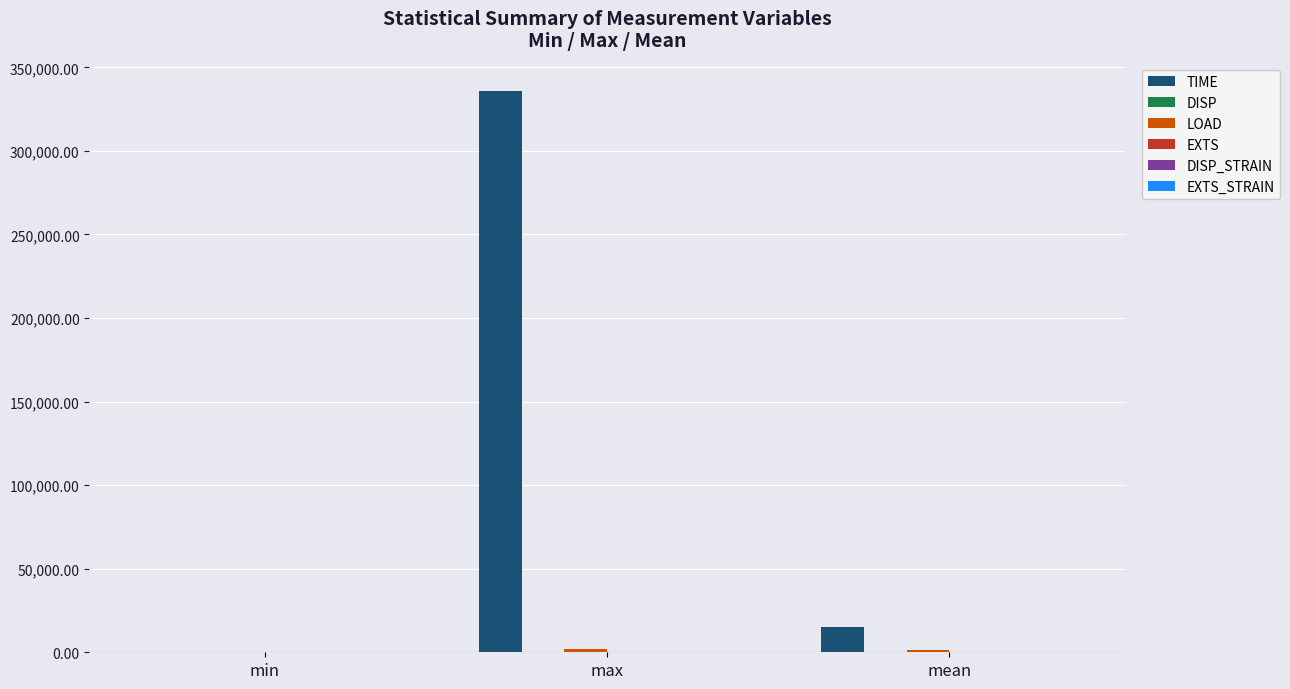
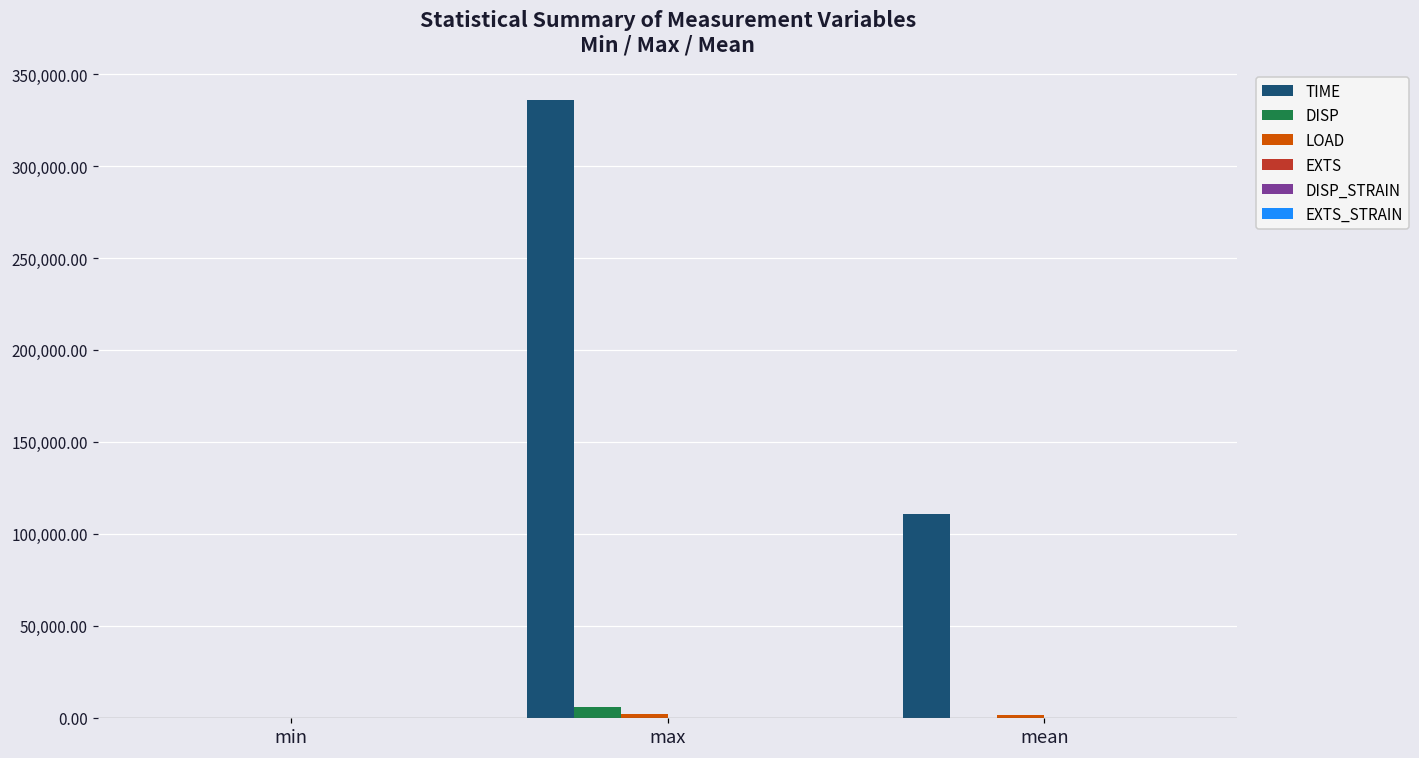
  {
    "TIME": {
      "min": "0",
      "max": "336,000",
-     "mean": "15,000"
+     "mean": "111,000"
    },
    "DISP": {
      "min": "0",
-     "max": "0"
+     "max": "6,000"
    },
    "DISP_STRAIN": {
      "min": "0"
    },
    "EXTS_STRAIN": {
      "min": "0"
    }
  }
